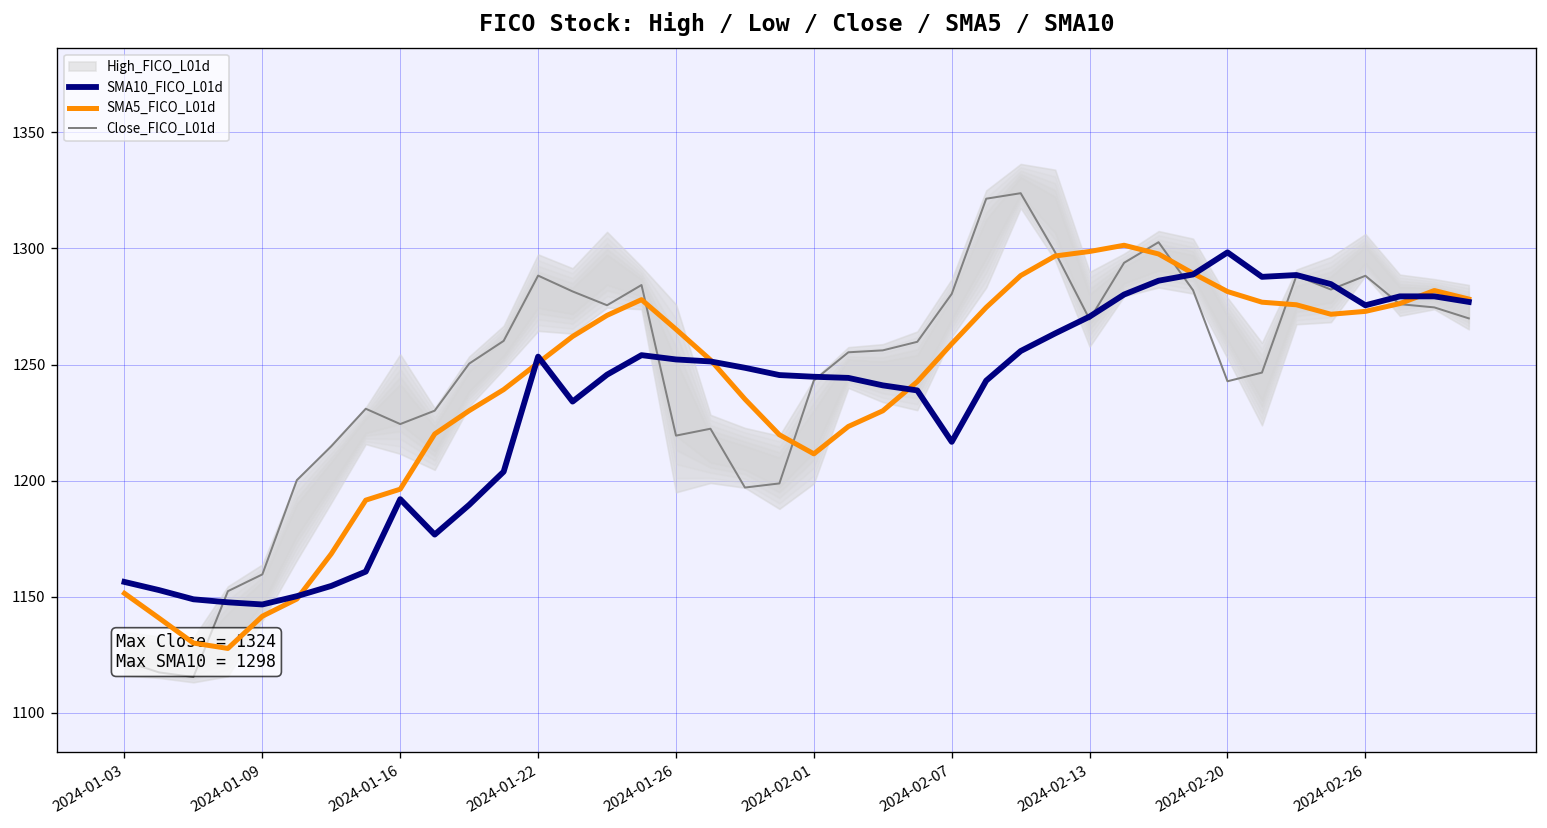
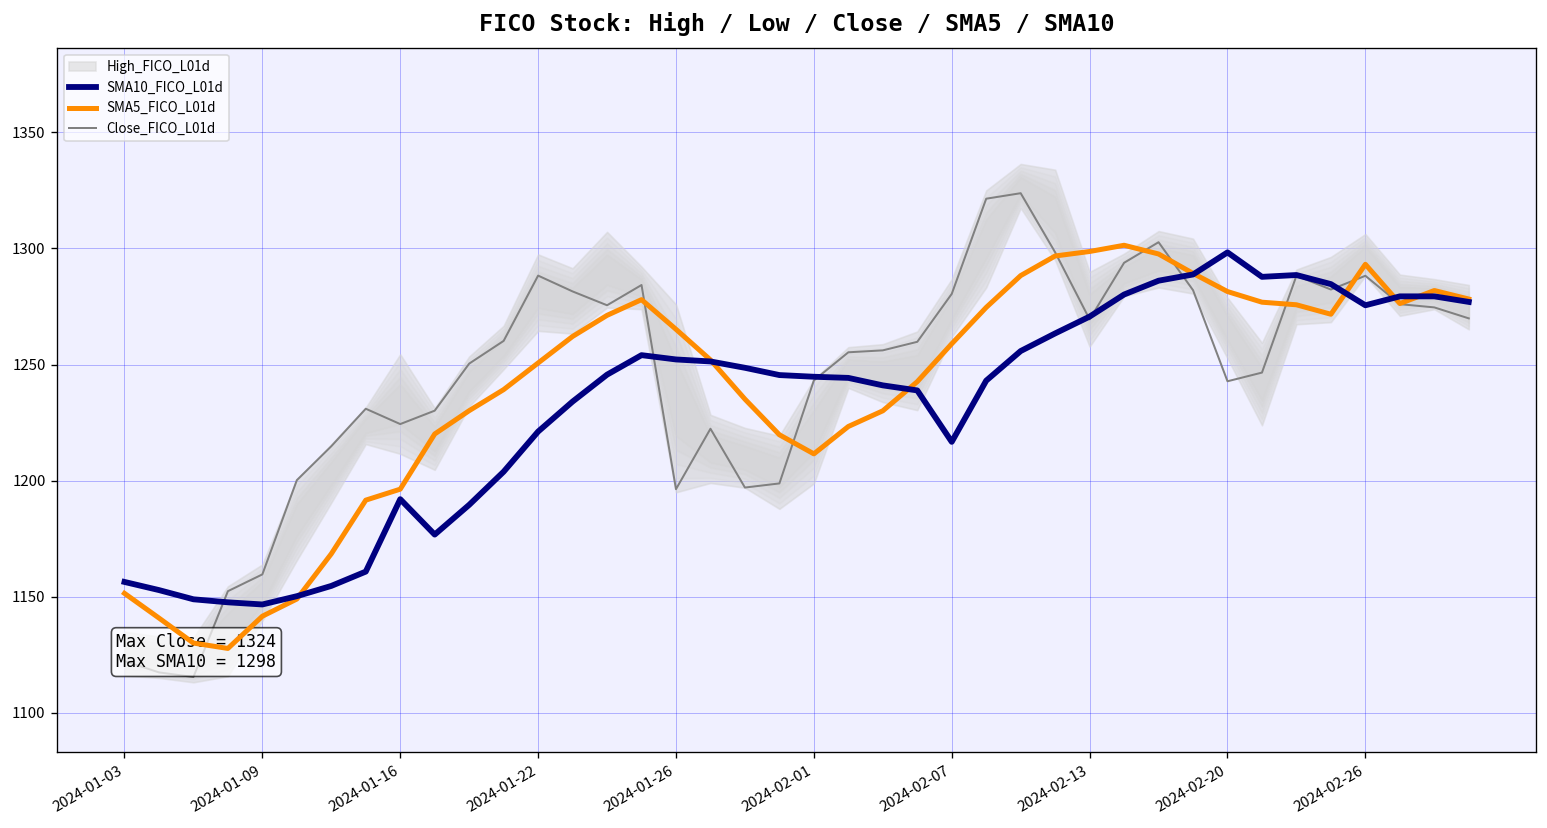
  {
    "SMA10_FICO_L01d": {
      "2024-01-03": 1156,
      "2024-01-09": 1147,
      "2024-01-16": 1192,
-     "2024-01-22": 1253,
+     "2024-01-22": 1221,
      "2024-02-07": 1217,
      "2024-02-20": 1298,
      "2024-02-26": 1276
    },
    "SMA5_FICO_L01d": {
      "2024-01-03": 1151,
      "2024-01-09": 1142,
      "2024-01-16": 1196,
      "2024-01-22": 1251,
      "2024-01-26": 1265,
      "2024-02-01": 1212,
      "2024-02-07": 1259,
      "2024-02-13": 1299,
      "2024-02-20": 1281,
-     "2024-02-26": 1273
+     "2024-02-26": 1293
    },
    "Close_FICO_L01d": {
      "2024-01-16": 1224,
-     "2024-01-26": 1219,
+     "2024-01-26": 1196,
      "2024-02-20": 1243,
      "2024-02-26": 1288
    }
  }
